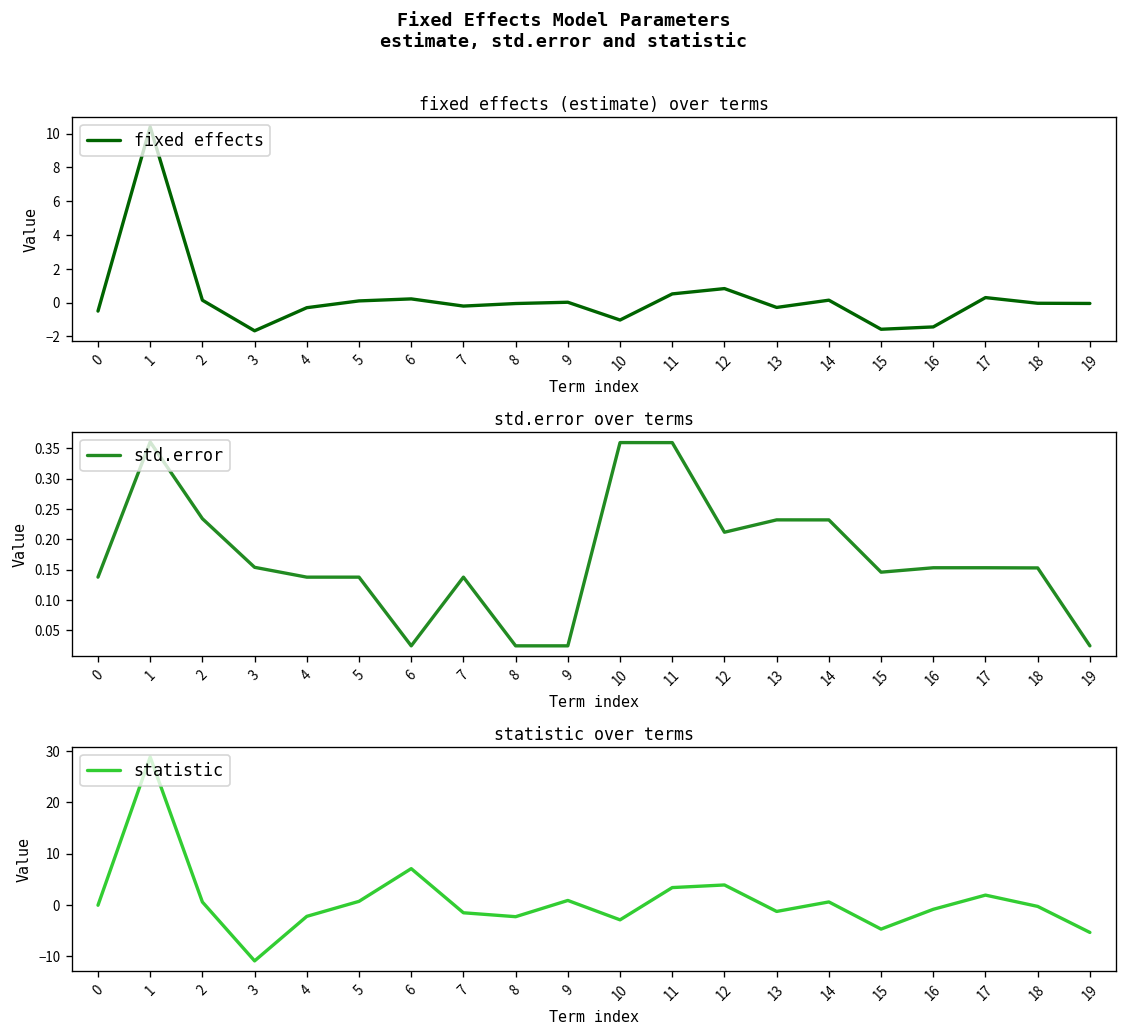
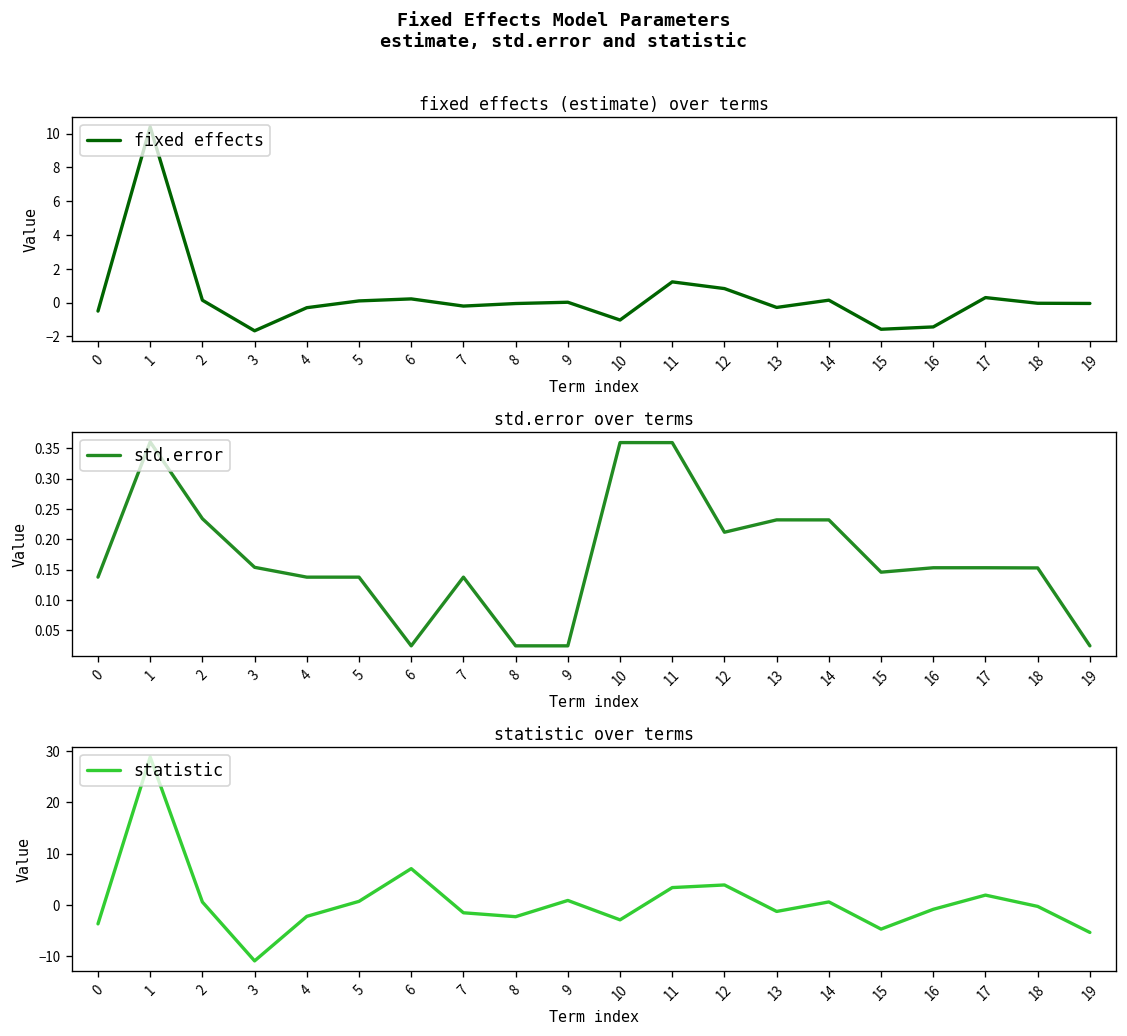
  {
    "fixed effects (estimate) over terms": {
      "0": -0.5,
      "2": 0.1,
      "3": -1.7,
      "4": -0.3,
      "5": 0.1,
      "6": 0.2,
      "7": -0.2,
      "8": -0.1,
      "9": 0.0,
      "10": -1.0,
-     "11": 0.5,
+     "11": 1.2,
      "12": 0.8,
      "13": -0.3,
      "14": 0.1,
      "15": -1.6,
      "16": -1.4,
      "17": 0.3,
      "18": 0.0,
      "19": 0.0
    },
    "std.error over terms": {
      "0": 0.14,
      "2": 0.23,
      "3": 0.15,
      "4": 0.14,
      "5": 0.14,
      "6": 0.02,
      "7": 0.14,
      "8": 0.02,
      "9": 0.02,
      "10": 0.36,
      "11": 0.36,
      "12": 0.21,
      "13": 0.23,
      "14": 0.23,
      "15": 0.15,
      "16": 0.15,
      "17": 0.15,
      "18": 0.15,
      "19": 0.02
    },
    "statistic over terms": {
-     "0": 0,
+     "0": -4,
      "2": 1,
      "3": -11,
      "4": -2,
      "5": 1,
      "6": 7,
      "7": -1,
      "8": -2,
      "9": 1,
      "10": -3,
      "11": 3,
      "12": 4,
      "13": -1,
      "14": 1,
      "15": -5,
      "16": -1,
      "17": 2,
      "18": 0,
      "19": -5
    }
  }
